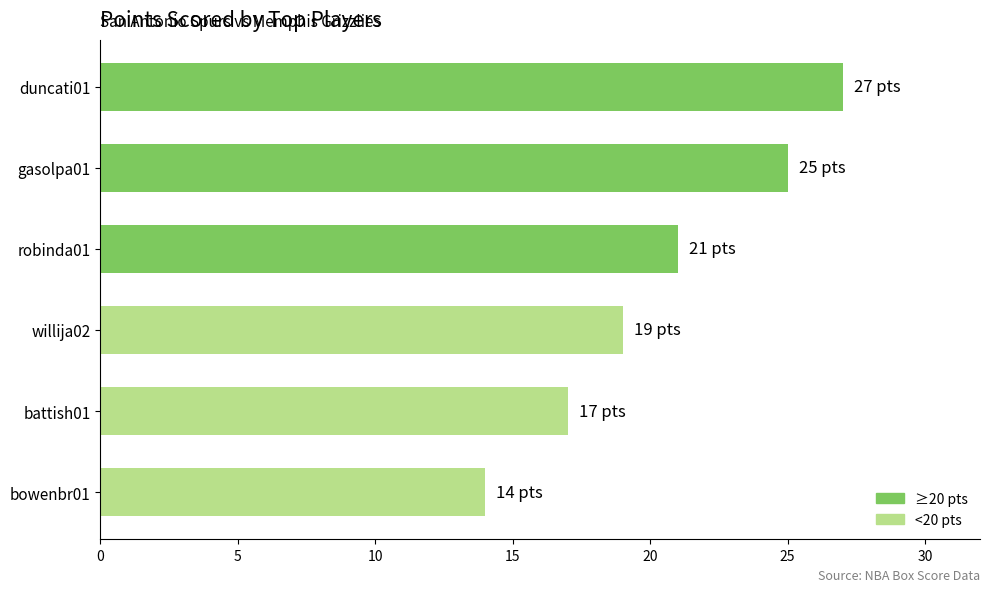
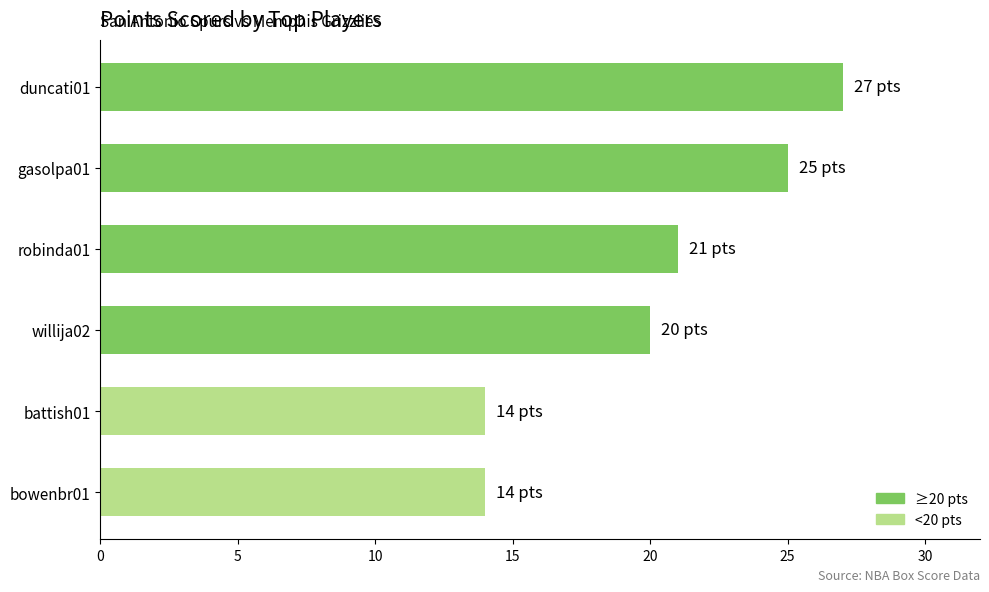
  {
    "duncati01": 27,
    "gasolpa01": 25,
    "robinda01": 21,
-   "willija02": 19,
-   "battish01": 17,
+   "willija02": 20,
+   "battish01": 14,
    "bowenbr01": 14
  }
